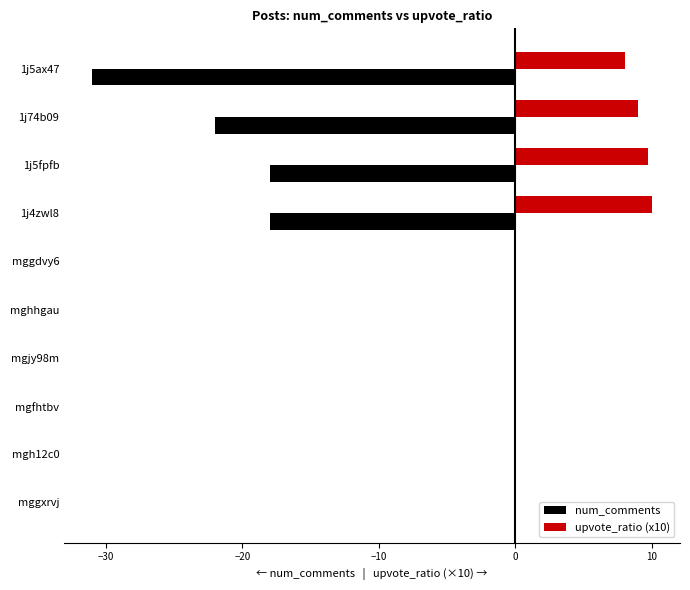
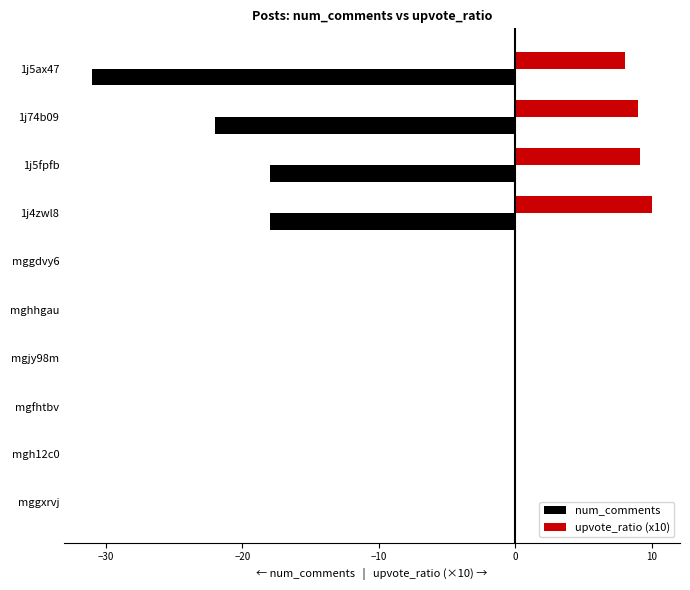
  {
    "num_comments": {
      "1j5ax47": -31.0,
      "1j74b09": -22.0,
      "1j5fpfb": -18.0,
      "1j4zwl8": -18.0,
      "mggdvy6": 0.0,
      "mghhgau": 0.0,
      "mgjy98m": 0.0,
      "mgfhtbv": 0.0,
      "mgh12c0": 0.0,
      "mggxrvj": 0.0
    },
    "upvote_ratio (x10)": {
      "1j5ax47": 8.0,
      "1j74b09": 9.0,
-     "1j5fpfb": 9.7,
+     "1j5fpfb": 9.1,
      "1j4zwl8": 10.0,
      "mggdvy6": 0.0,
      "mghhgau": 0.0,
      "mgjy98m": 0.0,
      "mgfhtbv": 0.0,
      "mgh12c0": 0.0,
      "mggxrvj": 0.0
    }
  }
